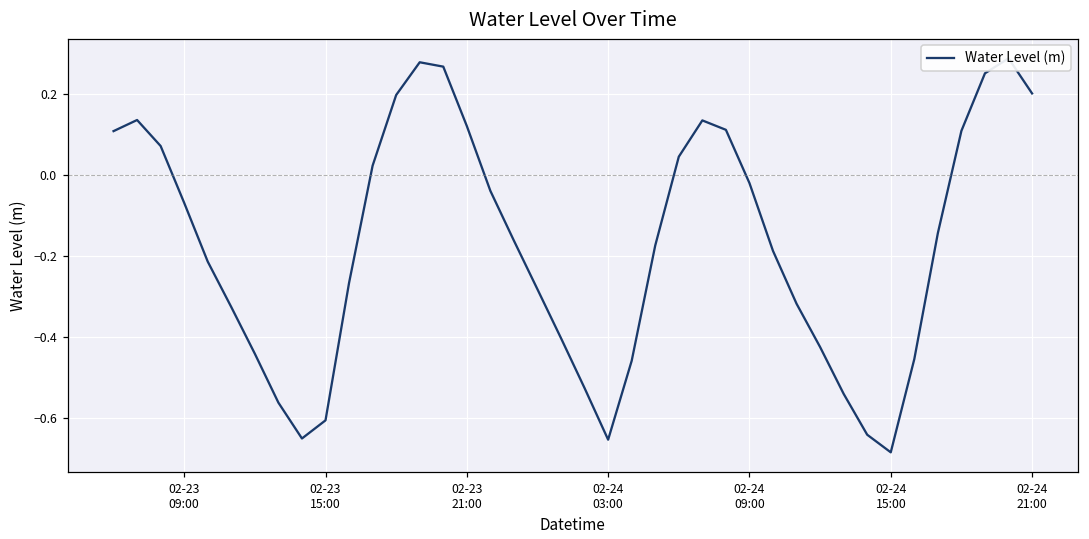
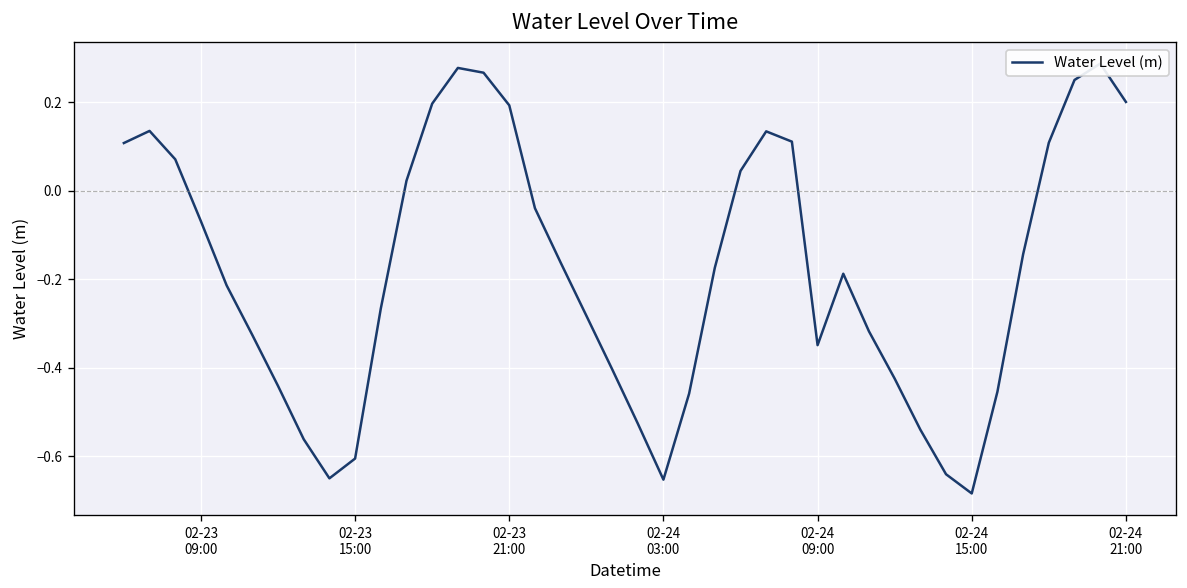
  {
    "02-23 09:00": -0.07,
    "02-23 15:00": -0.60,
-   "02-23 21:00": 0.12,
+   "02-23 21:00": 0.19,
    "02-24 03:00": -0.65,
-   "02-24 09:00": -0.02,
+   "02-24 09:00": -0.35,
    "02-24 15:00": -0.68,
    "02-24 21:00": 0.20
  }
